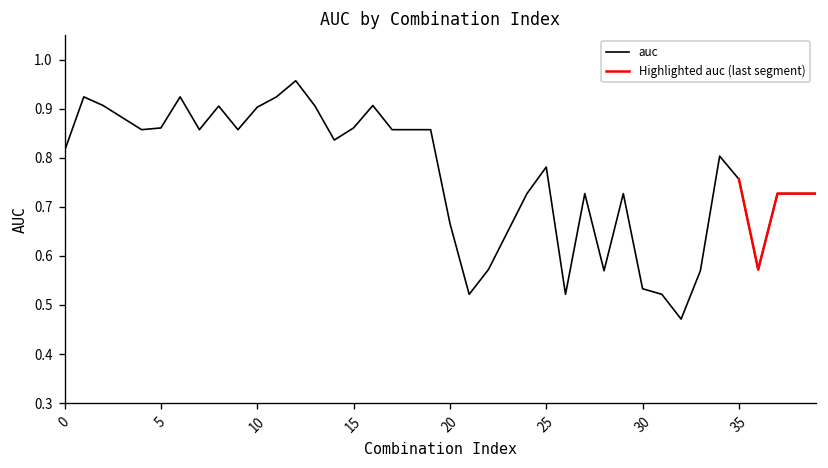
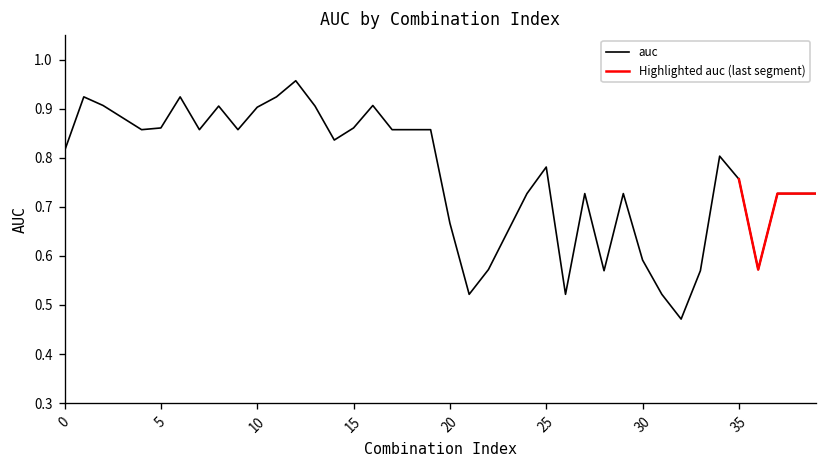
  {
    "auc": {
      "0": 0.81,
      "5": 0.86,
      "10": 0.90,
      "15": 0.86,
      "20": 0.67,
      "25": 0.78,
-     "30": 0.53
+     "30": 0.59
    }
  }
